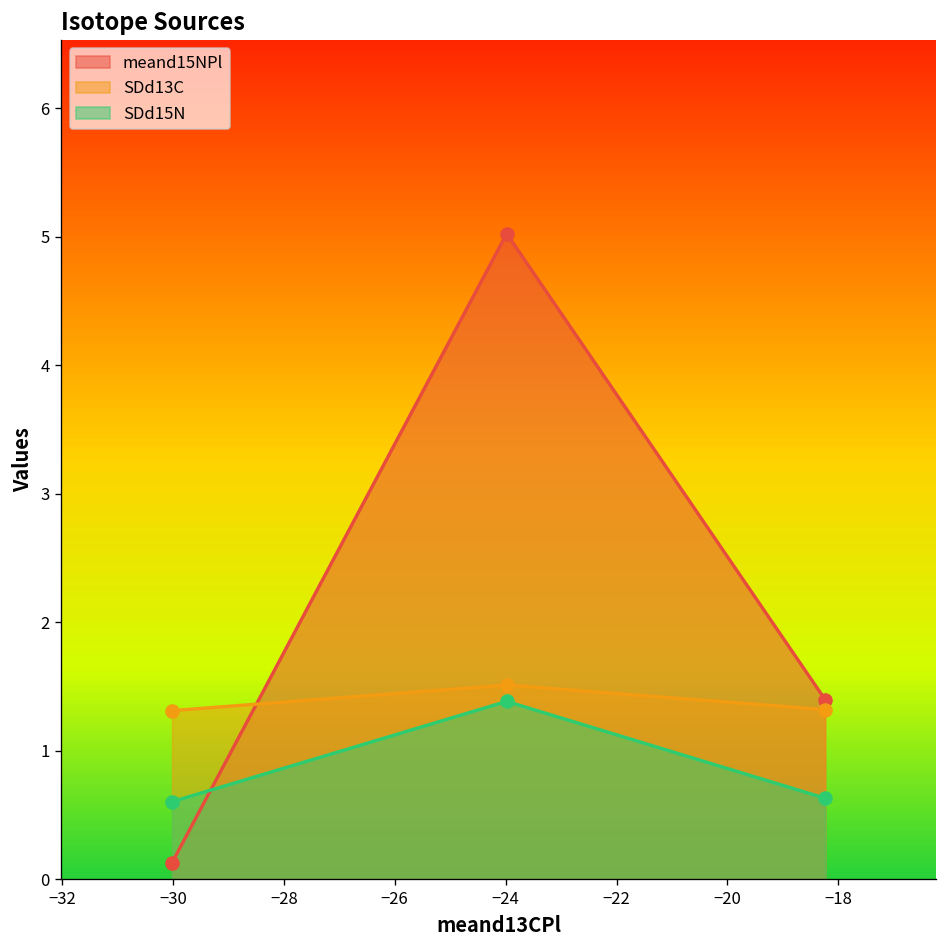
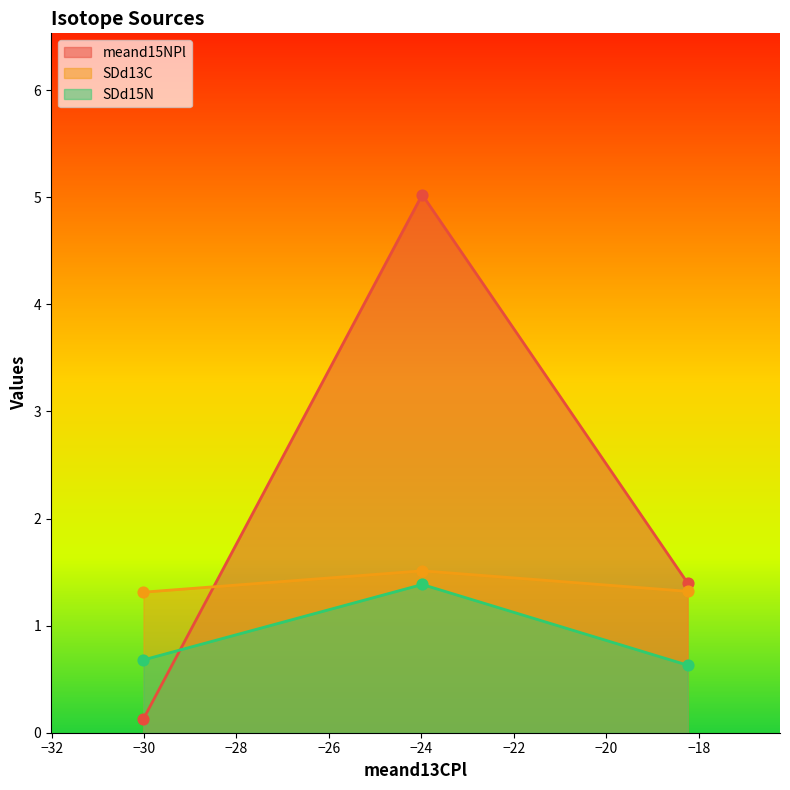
  {
    "meand15NPl": {
      "−30": 0.13,
      "−24": 5.02
    },
    "SDd13C": {
      "−30": 1.31,
      "−24": 1.51
    },
    "SDd15N": {
-     "−30": 0.60,
+     "−30": 0.68,
      "−24": 1.38
    }
  }
